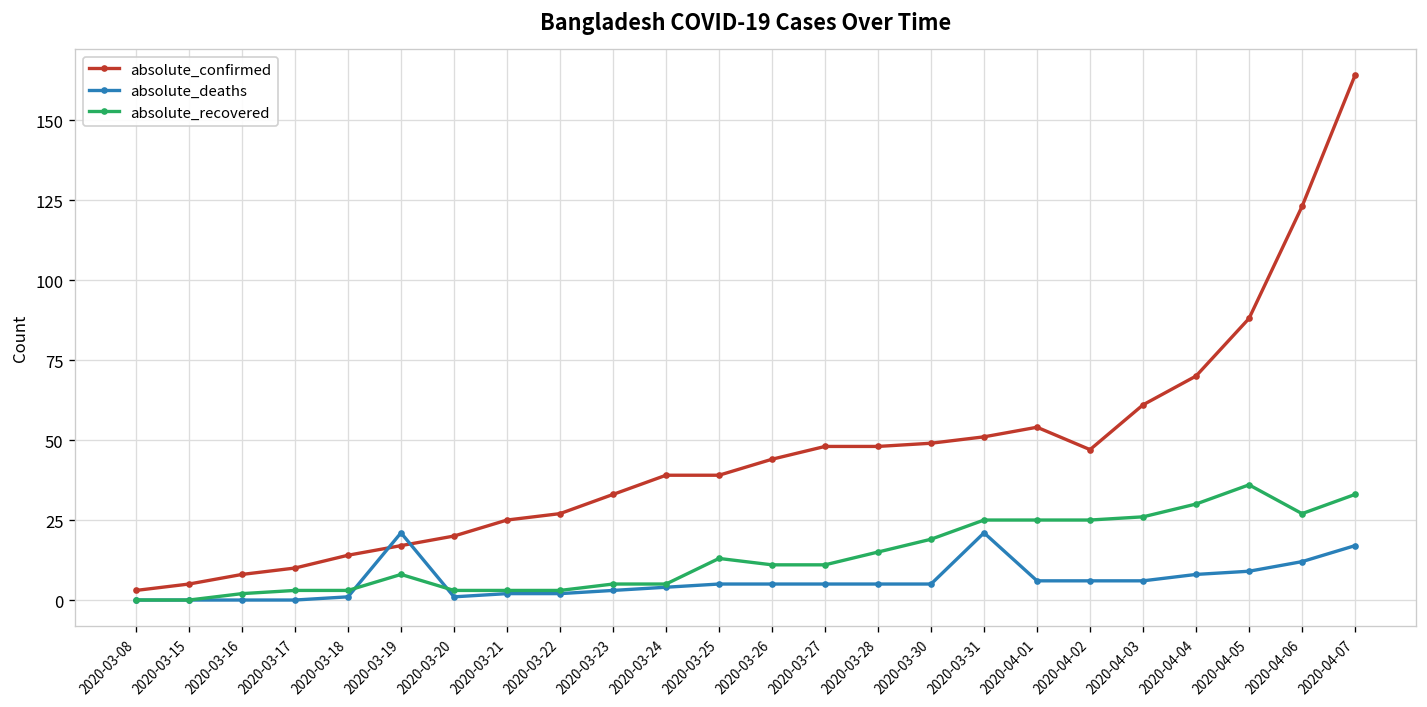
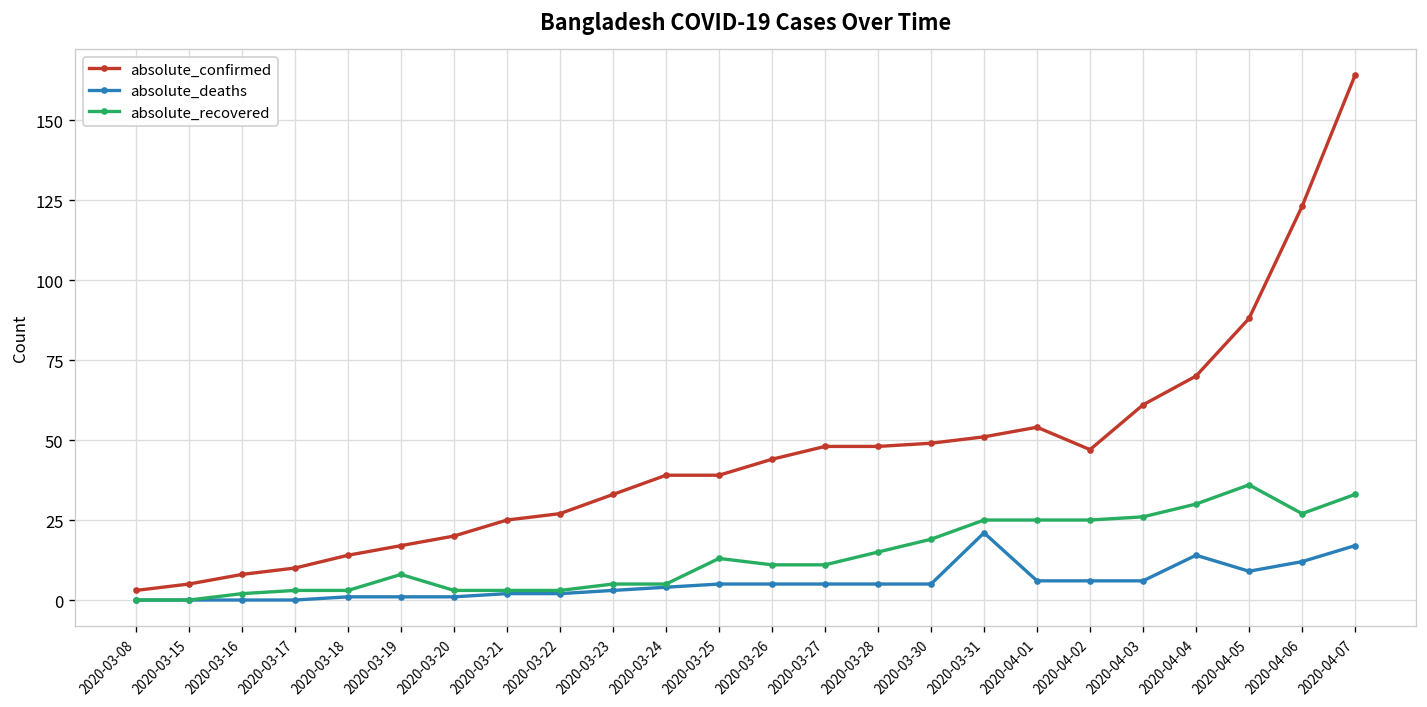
  {
    "absolute_confirmed": {
      "2020-03-08": 3,
      "2020-03-15": 5,
      "2020-03-16": 8,
      "2020-03-17": 10,
      "2020-03-18": 14,
      "2020-03-19": 17,
      "2020-03-20": 20,
      "2020-03-21": 25,
      "2020-03-22": 27,
      "2020-03-23": 33,
      "2020-03-24": 39,
      "2020-03-25": 39,
      "2020-03-26": 44,
      "2020-03-27": 48,
      "2020-03-28": 48,
      "2020-03-30": 49,
      "2020-03-31": 51,
      "2020-04-01": 54,
      "2020-04-02": 47,
      "2020-04-03": 61,
      "2020-04-04": 70,
      "2020-04-05": 88,
      "2020-04-06": 123,
      "2020-04-07": 164
    },
    "absolute_deaths": {
      "2020-03-16": 0,
      "2020-03-17": 0,
      "2020-03-18": 1,
-     "2020-03-19": 21,
+     "2020-03-19": 1,
      "2020-03-20": 1,
      "2020-03-21": 2,
      "2020-03-22": 2,
      "2020-03-23": 3,
      "2020-03-24": 4,
      "2020-03-25": 5,
      "2020-03-26": 5,
      "2020-03-27": 5,
      "2020-03-28": 5,
      "2020-03-30": 5,
      "2020-03-31": 21,
      "2020-04-01": 6,
      "2020-04-02": 6,
      "2020-04-03": 6,
-     "2020-04-04": 8,
+     "2020-04-04": 14,
      "2020-04-05": 9,
      "2020-04-06": 12,
      "2020-04-07": 17
    },
    "absolute_recovered": {
      "2020-03-16": 2,
      "2020-03-17": 3,
      "2020-03-18": 3,
      "2020-03-19": 8,
      "2020-03-20": 3,
      "2020-03-21": 3,
      "2020-03-22": 3,
      "2020-03-23": 5,
      "2020-03-24": 5,
      "2020-03-25": 13,
      "2020-03-26": 11,
      "2020-03-27": 11,
      "2020-03-28": 15,
      "2020-03-30": 19,
      "2020-03-31": 25,
      "2020-04-01": 25,
      "2020-04-02": 25,
      "2020-04-03": 26,
      "2020-04-04": 30,
      "2020-04-05": 36,
      "2020-04-06": 27,
      "2020-04-07": 33
    }
  }
